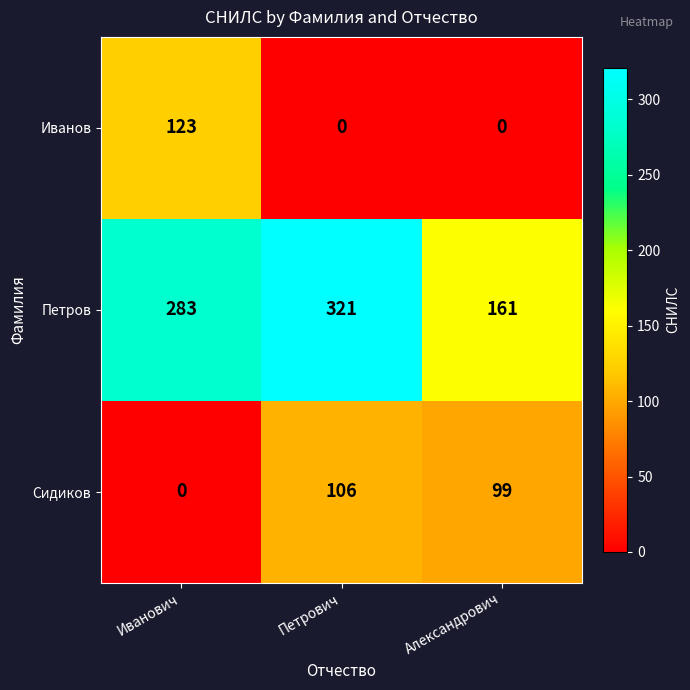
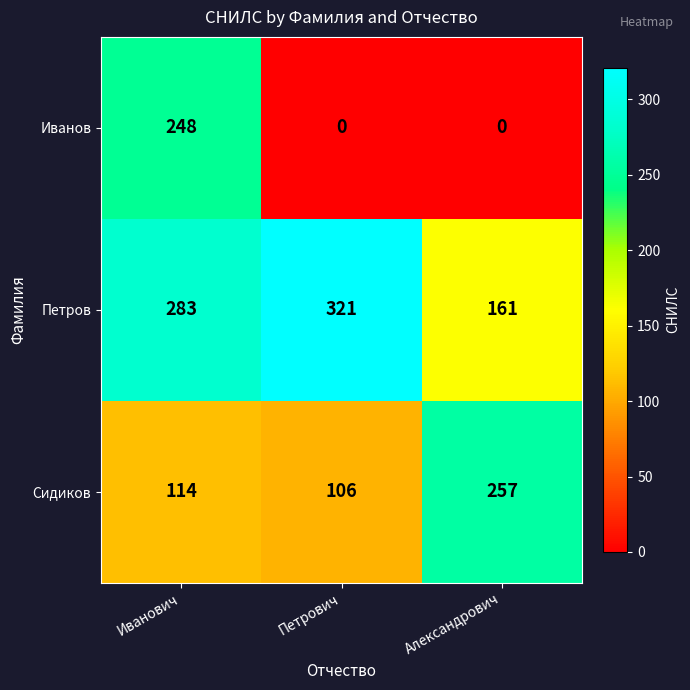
  {
    "Иванов": {
-     "Иванович": 123,
+     "Иванович": 248,
      "Петрович": 0,
      "Александрович": 0
    },
    "Петров": {
      "Иванович": 283,
      "Петрович": 321,
      "Александрович": 161
    },
    "Сидиков": {
-     "Иванович": 0,
+     "Иванович": 114,
      "Петрович": 106,
-     "Александрович": 99
+     "Александрович": 257
    }
  }
